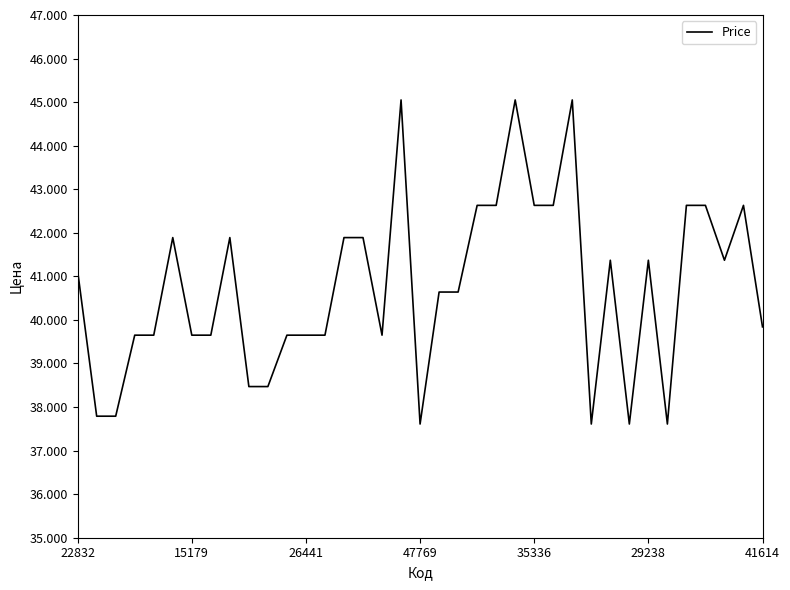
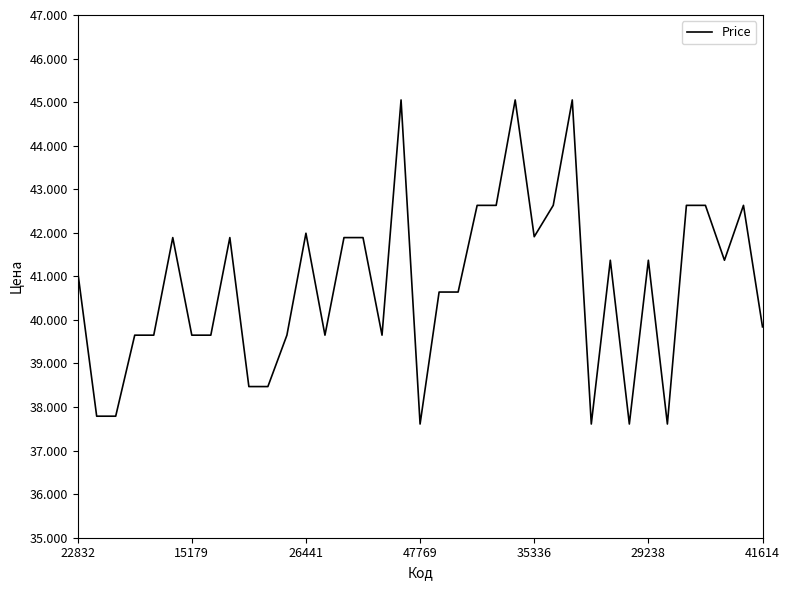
  {
    "22832": 41.1,
    "15179": 39.7,
-   "26441": 39.7,
+   "26441": 42.0,
    "47769": 37.6,
-   "35336": 42.6,
+   "35336": 41.9,
    "29238": 41.4,
    "41614": 39.8
  }
